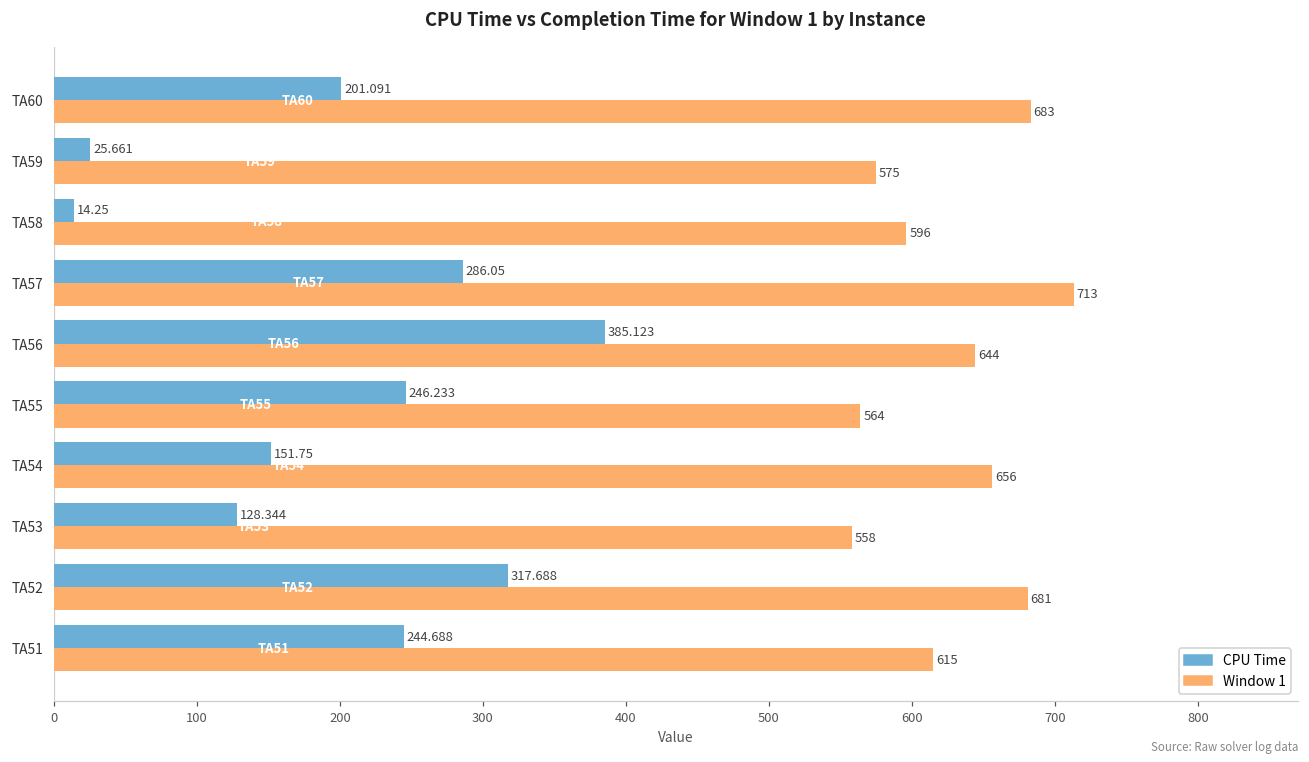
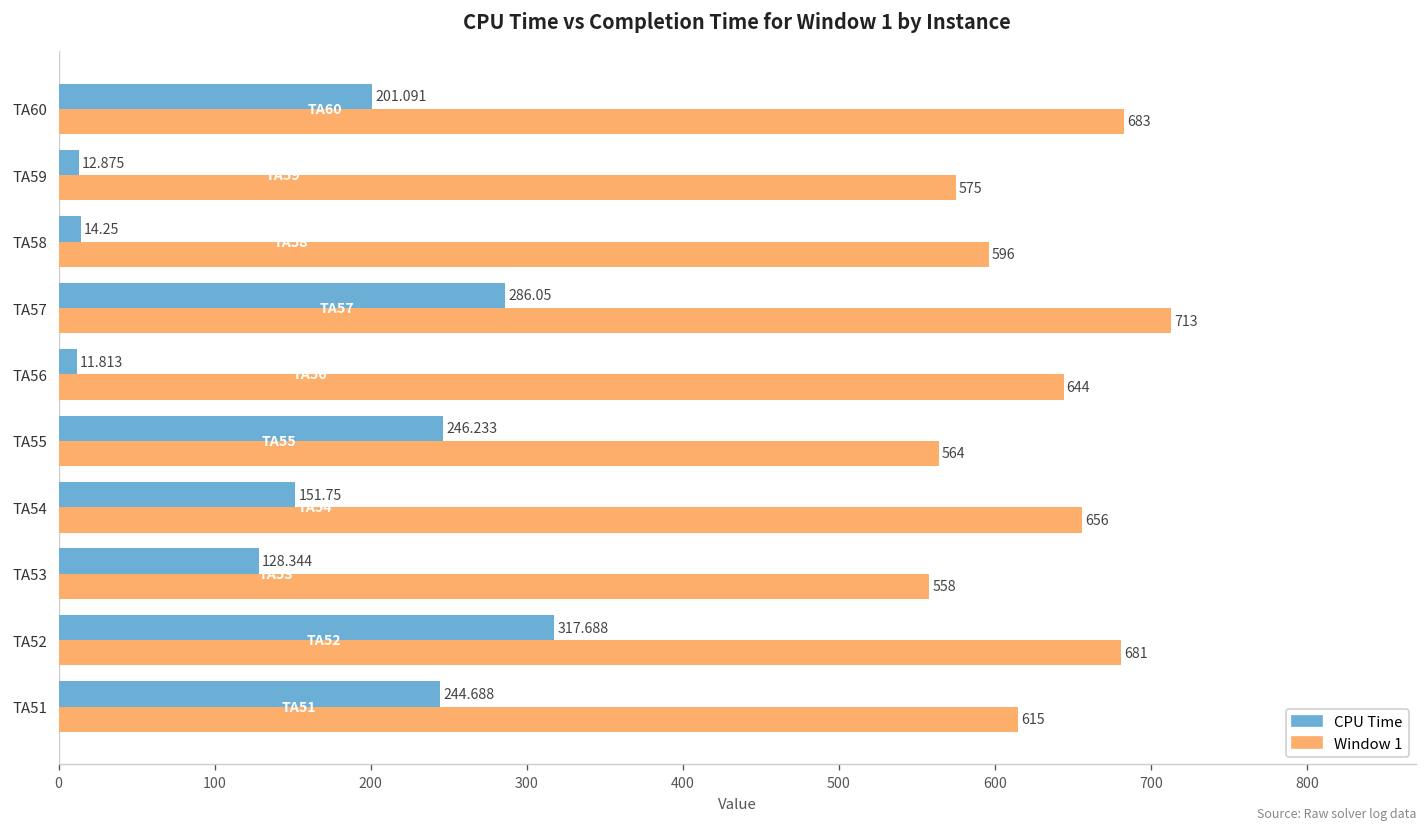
  {
    "CPU Time": {
      "TA60": 201.091,
-     "TA59": 25.661,
+     "TA59": 12.875,
      "TA58": 14.25,
      "TA57": 286.05,
-     "TA56": 385.123,
+     "TA56": 11.813,
      "TA55": 246.233,
      "TA54": 151.75,
      "TA53": 128.344,
      "TA52": 317.688,
      "TA51": 244.688
    },
    "Window 1": {
      "TA60": 683,
      "TA59": 575,
      "TA58": 596,
      "TA57": 713,
      "TA56": 644,
      "TA55": 564,
      "TA54": 656,
      "TA53": 558,
      "TA52": 681,
      "TA51": 615
    }
  }
